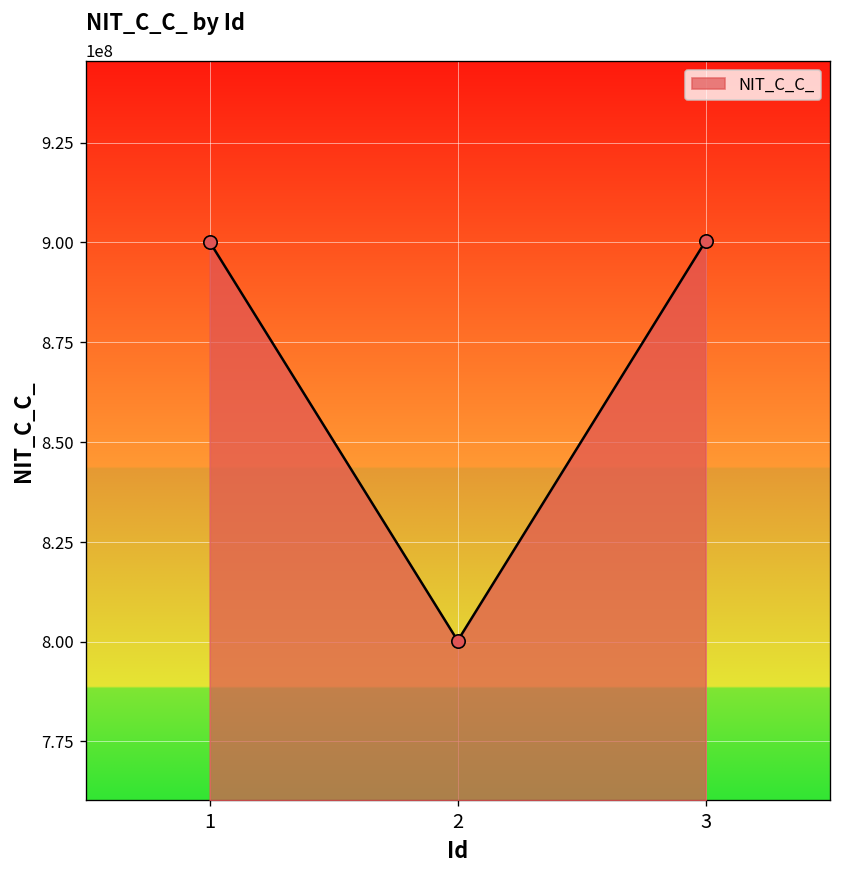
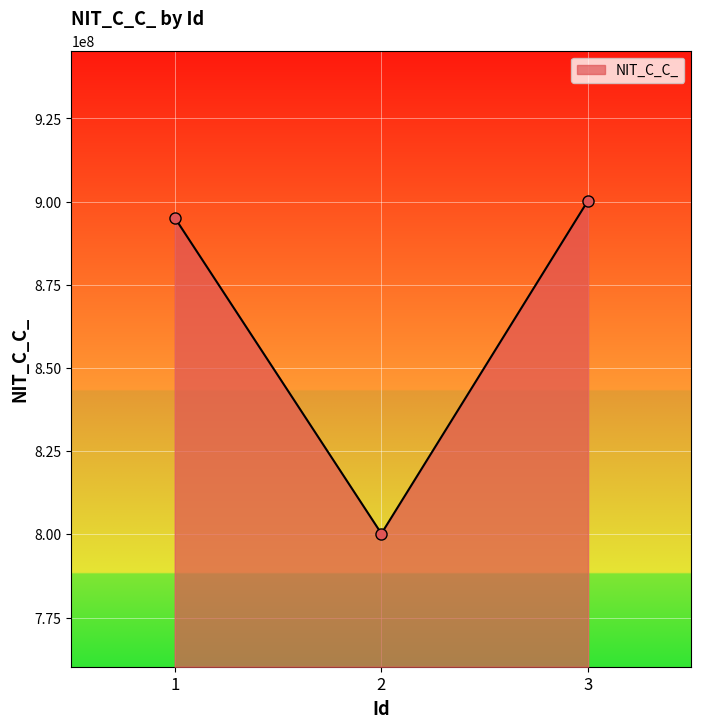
  {
-   "1": 900000000,
+   "1": 895000000,
    "2": 800000000,
    "3": 900000000
  }
